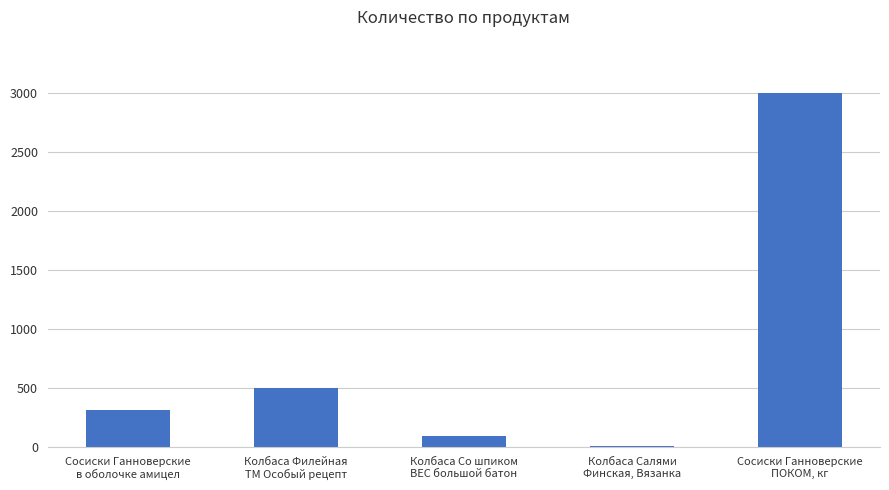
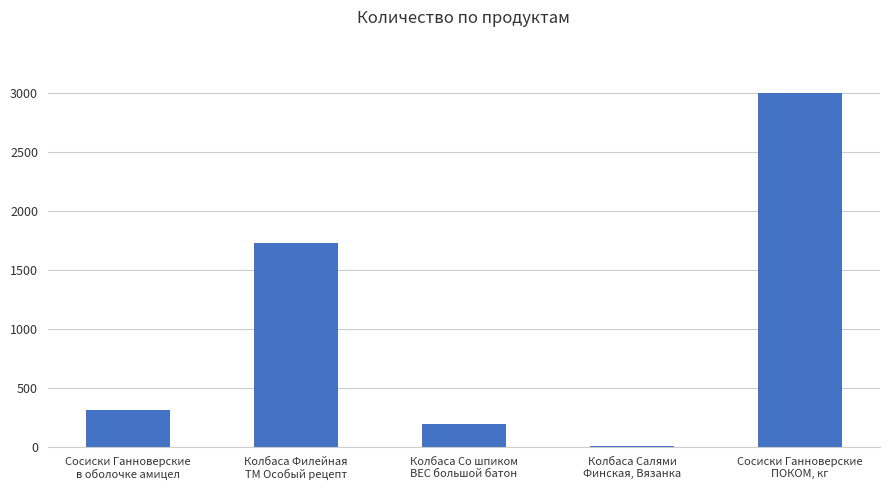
  {
    "Сосиски Ганноверские в оболочке амицел": 320,
-   "Колбаса Филейная ТМ Особый рецепт": 500,
-   "Колбаса Со шпиком ВЕС большой батон": 100,
+   "Колбаса Филейная ТМ Особый рецепт": 1730,
+   "Колбаса Со шпиком ВЕС большой батон": 200,
    "Сосиски Ганноверские ПОКОМ, кг": 3000
  }
